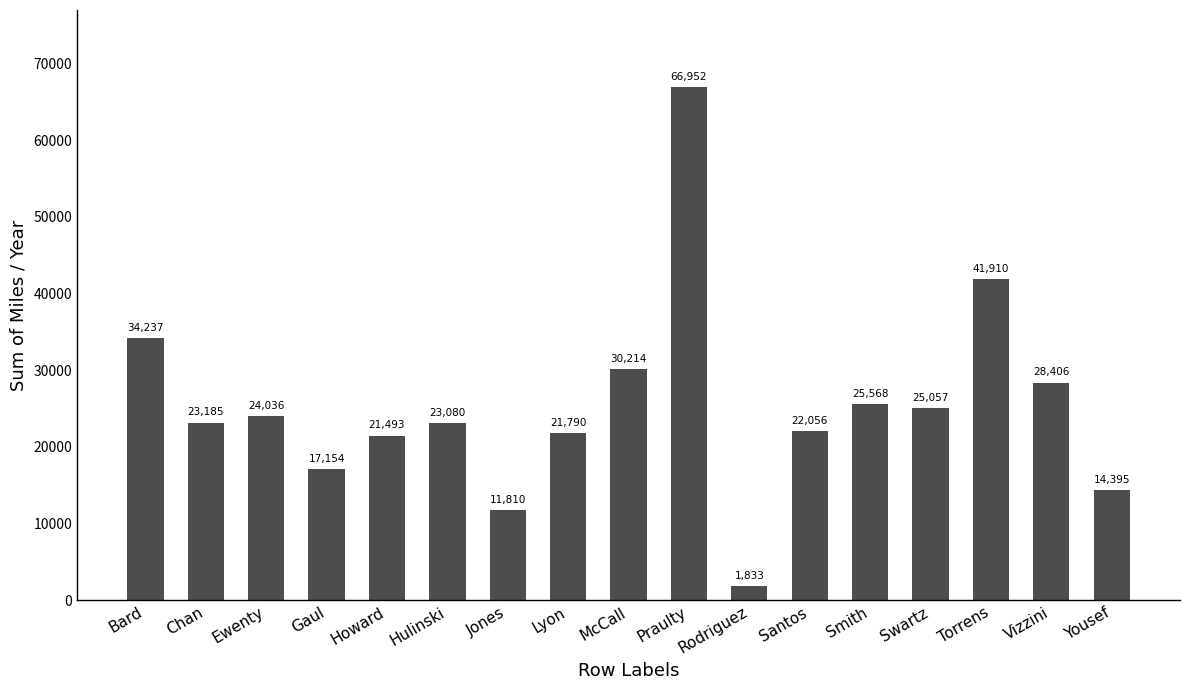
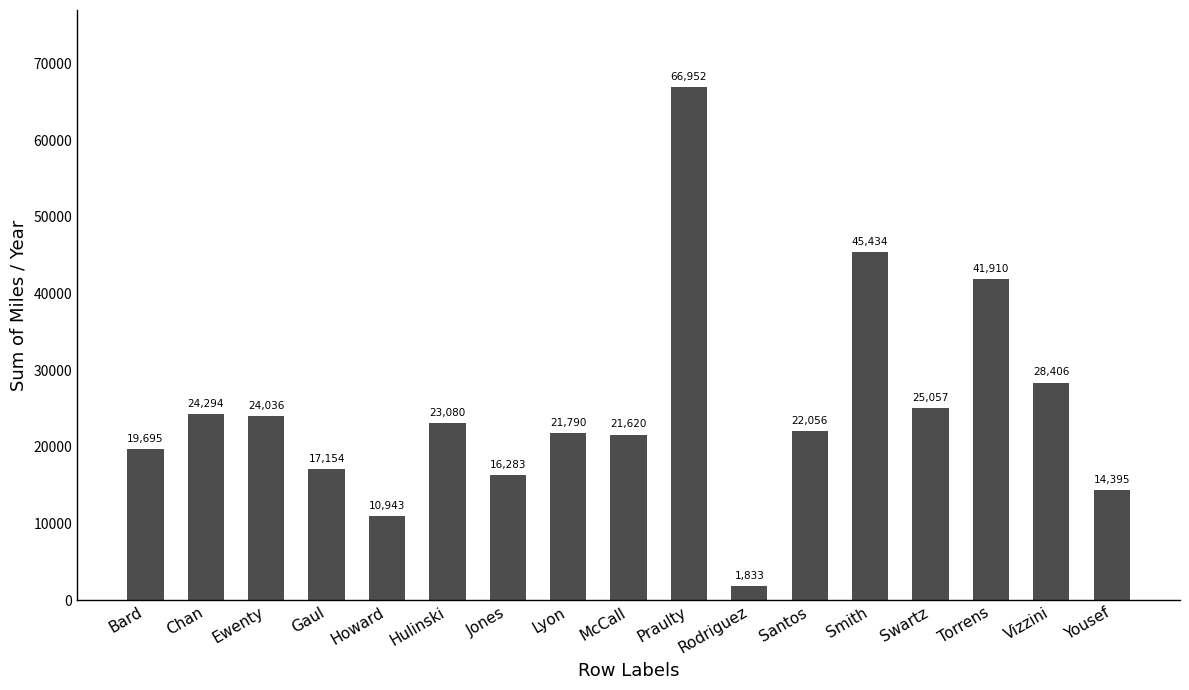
  {
-   "Bard": "34,237",
-   "Chan": "23,185",
+   "Bard": "19,695",
+   "Chan": "24,294",
    "Ewenty": "24,036",
    "Gaul": "17,154",
-   "Howard": "21,493",
+   "Howard": "10,943",
    "Hulinski": "23,080",
-   "Jones": "11,810",
+   "Jones": "16,283",
    "Lyon": "21,790",
-   "McCall": "30,214",
+   "McCall": "21,620",
    "Praulty": "66,952",
    "Rodriguez": "1,833",
    "Santos": "22,056",
-   "Smith": "25,568",
+   "Smith": "45,434",
    "Swartz": "25,057",
    "Torrens": "41,910",
    "Vizzini": "28,406",
    "Yousef": "14,395"
  }
